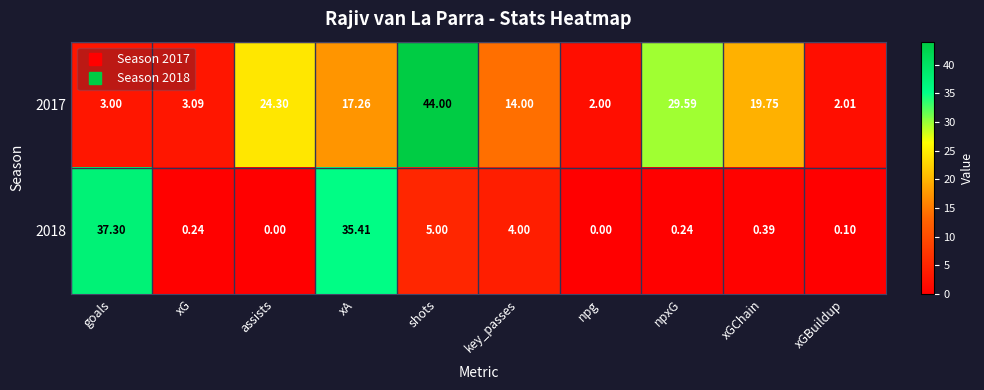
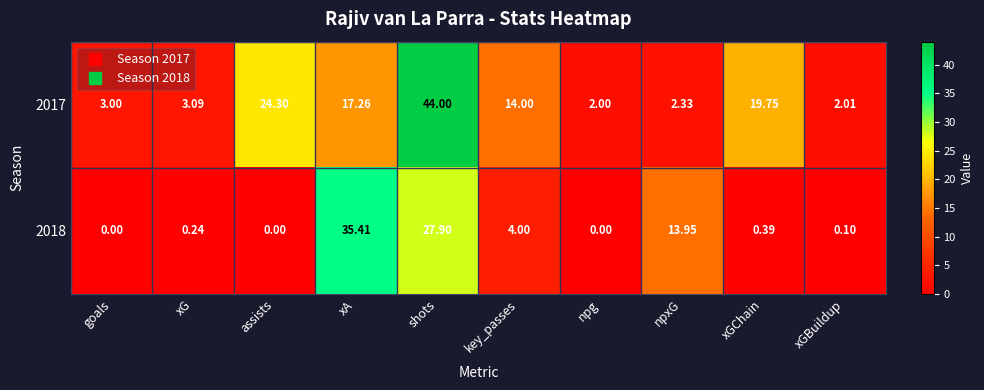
  {
    "2017": {
      "goals": 3.00,
      "xG": 3.09,
      "assists": 24.30,
      "xA": 17.26,
      "shots": 44.00,
      "key_passes": 14.00,
      "npg": 2.00,
-     "npxG": 29.59,
+     "npxG": 2.33,
      "xGChain": 19.75,
      "xGBuildup": 2.01
    },
    "2018": {
-     "goals": 37.30,
+     "goals": 0.00,
      "xG": 0.24,
      "assists": 0.00,
      "xA": 35.41,
-     "shots": 5.00,
+     "shots": 27.90,
      "key_passes": 4.00,
      "npg": 0.00,
-     "npxG": 0.24,
+     "npxG": 13.95,
      "xGChain": 0.39,
      "xGBuildup": 0.10
    }
  }
